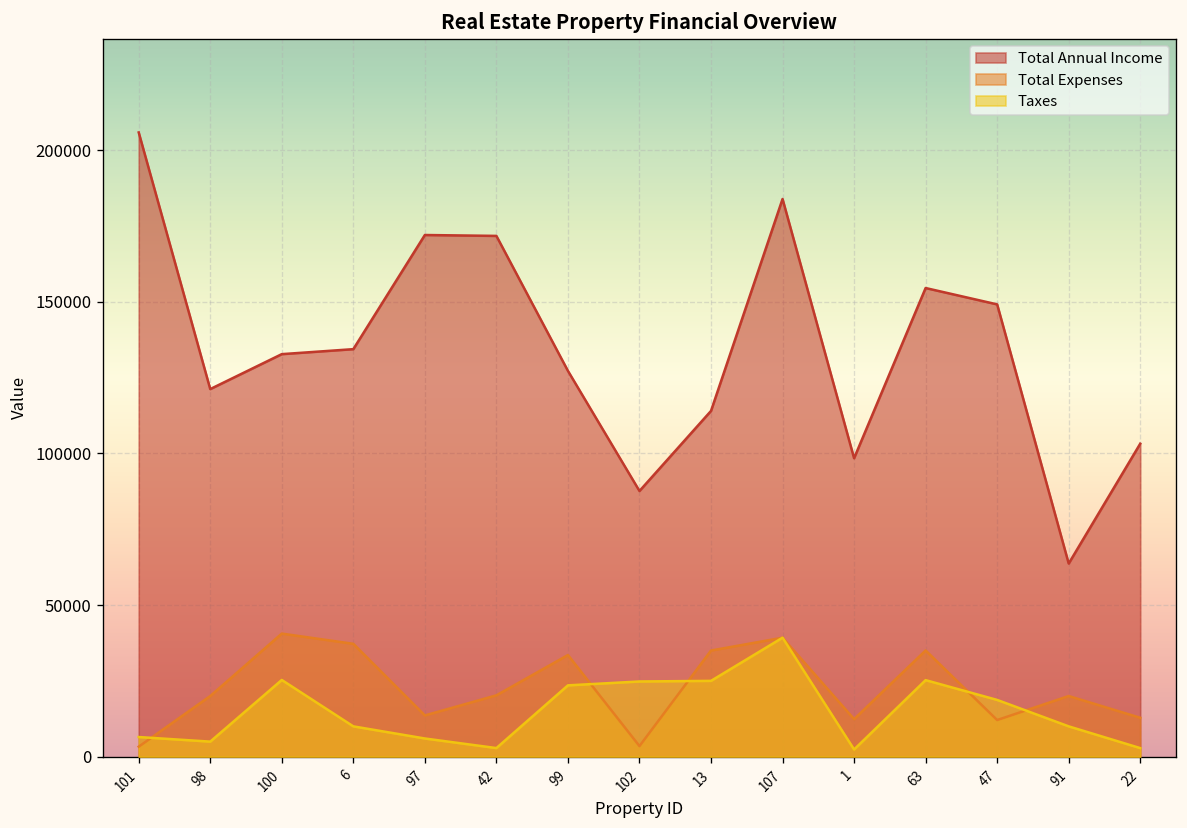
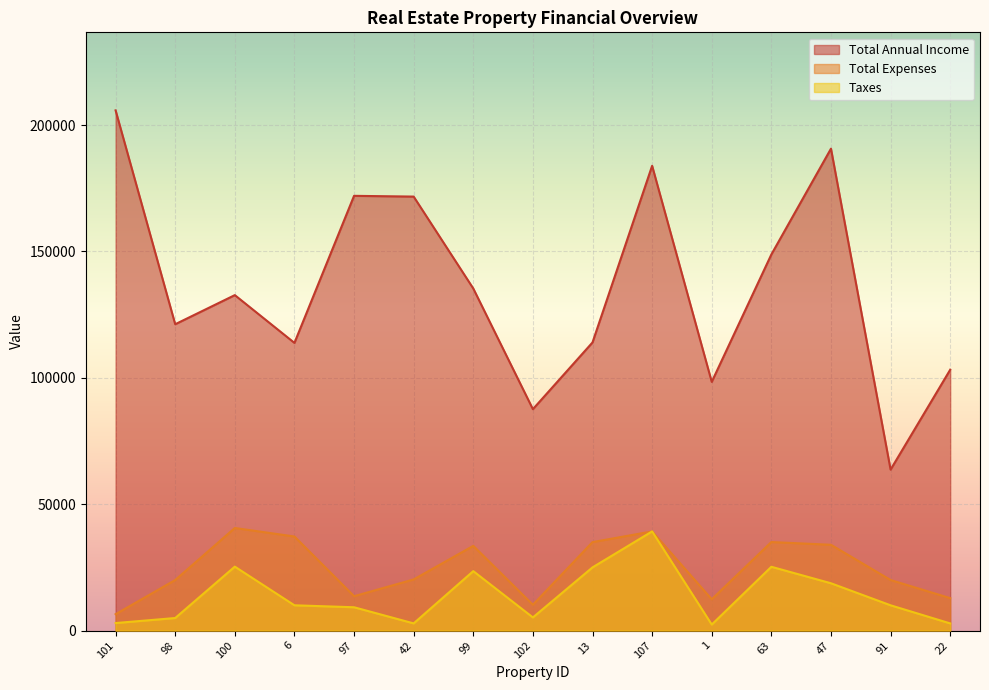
  {
    "Total Annual Income": {
      "101": 206000,
      "98": 121000,
      "100": 133000,
-     "6": 134000,
+     "6": 114000,
      "97": 172000,
      "42": 172000,
-     "99": 127000,
+     "99": 135000,
      "102": 88000,
      "13": 114000,
      "107": 184000,
      "1": 98000,
-     "63": 155000,
-     "47": 149000,
+     "63": 149000,
+     "47": 191000,
      "91": 64000,
      "22": 103000
    },
    "Total Expenses": {
-     "101": 3000,
+     "101": 6000,
      "98": 20000,
      "100": 41000,
      "6": 37000,
      "97": 14000,
      "42": 20000,
      "99": 34000,
-     "102": 3000,
+     "102": 10000,
      "13": 35000,
      "1": 12000,
      "63": 35000,
-     "47": 12000,
+     "47": 34000,
      "91": 20000,
      "22": 13000
    },
    "Taxes": {
-     "101": 6000,
+     "101": 3000,
      "98": 5000,
      "100": 25000,
      "6": 10000,
-     "97": 6000,
+     "97": 9000,
      "42": 3000,
      "99": 24000,
-     "102": 25000,
+     "102": 5000,
      "13": 25000,
      "1": 2000,
      "63": 25000,
      "47": 19000,
      "91": 10000,
      "22": 3000
    }
  }
